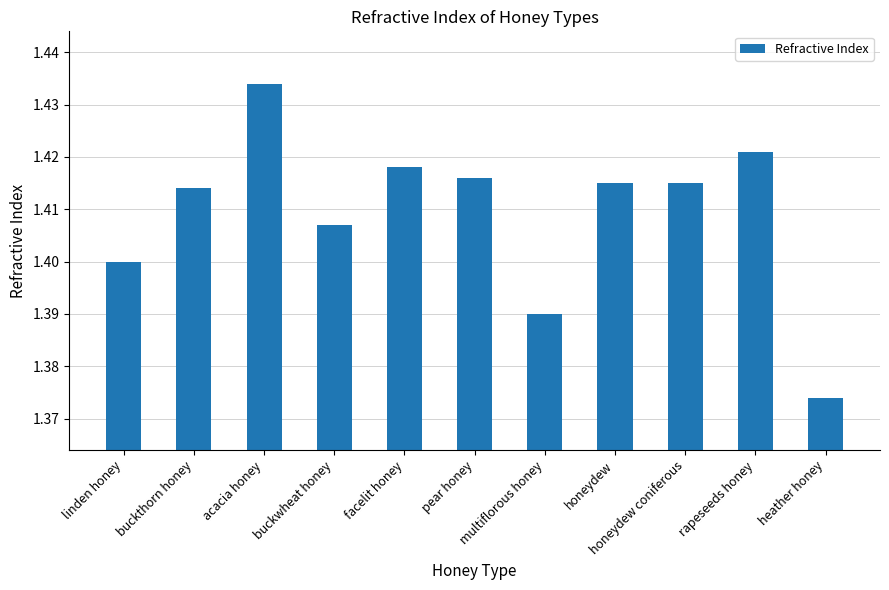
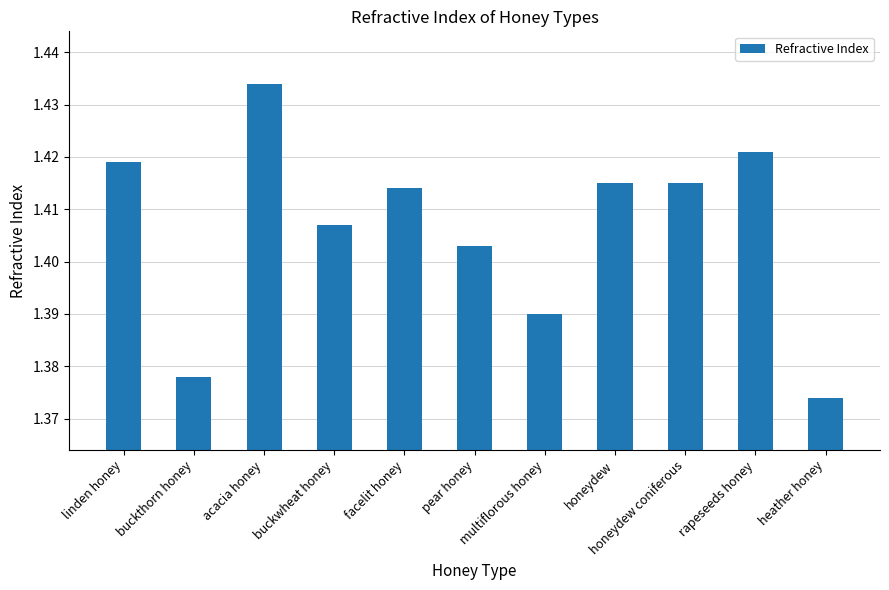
  {
-   "linden honey": 1.400,
-   "buckthorn honey": 1.414,
+   "linden honey": 1.419,
+   "buckthorn honey": 1.378,
    "acacia honey": 1.434,
    "buckwheat honey": 1.407,
-   "facelit honey": 1.418,
-   "pear honey": 1.416,
+   "facelit honey": 1.414,
+   "pear honey": 1.403,
    "multiflorous honey": 1.390,
    "honeydew": 1.415,
    "honeydew coniferous": 1.415,
    "rapeseeds honey": 1.421,
    "heather honey": 1.374
  }
